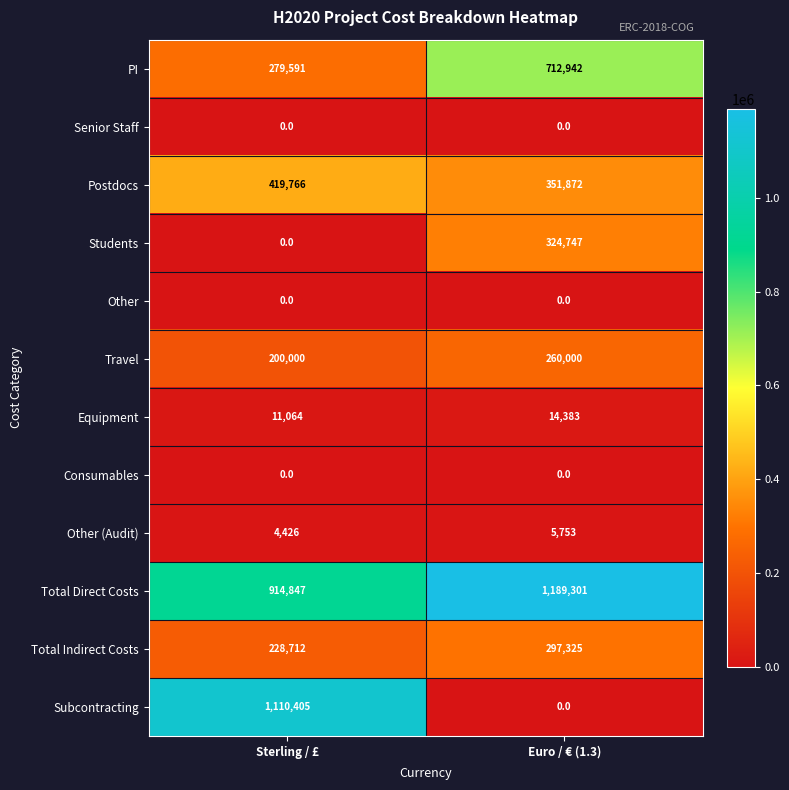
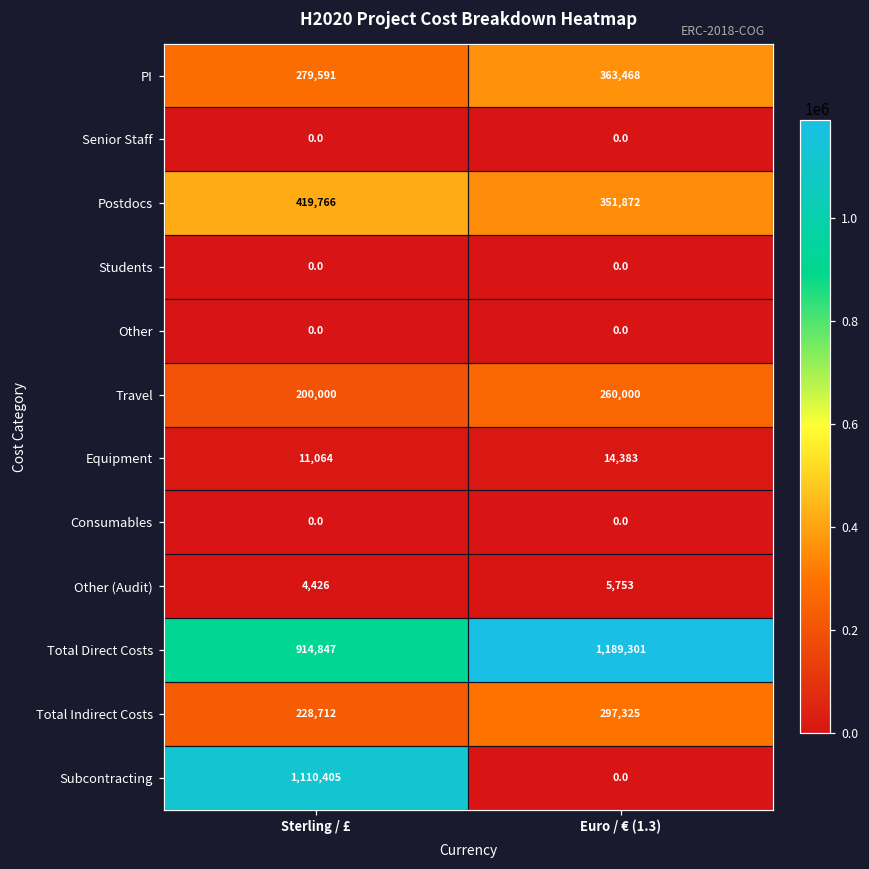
  {
    "PI": {
      "Sterling / £": "279,591",
-     "Euro / € (1.3)": "712,942"
+     "Euro / € (1.3)": "363,468"
    },
    "Senior Staff": {
      "Sterling / £": "0.0",
      "Euro / € (1.3)": "0.0"
    },
    "Postdocs": {
      "Sterling / £": "419,766",
      "Euro / € (1.3)": "351,872"
    },
    "Students": {
      "Sterling / £": "0.0",
-     "Euro / € (1.3)": "324,747"
+     "Euro / € (1.3)": "0.0"
    },
    "Other": {
      "Sterling / £": "0.0",
      "Euro / € (1.3)": "0.0"
    },
    "Travel": {
      "Sterling / £": "200,000",
      "Euro / € (1.3)": "260,000"
    },
    "Equipment": {
      "Sterling / £": "11,064",
      "Euro / € (1.3)": "14,383"
    },
    "Consumables": {
      "Sterling / £": "0.0",
      "Euro / € (1.3)": "0.0"
    },
    "Other (Audit)": {
      "Sterling / £": "4,426",
      "Euro / € (1.3)": "5,753"
    },
    "Total Direct Costs": {
      "Sterling / £": "914,847",
      "Euro / € (1.3)": "1,189,301"
    },
    "Total Indirect Costs": {
      "Sterling / £": "228,712",
      "Euro / € (1.3)": "297,325"
    },
    "Subcontracting": {
      "Sterling / £": "1,110,405",
      "Euro / € (1.3)": "0.0"
    }
  }
